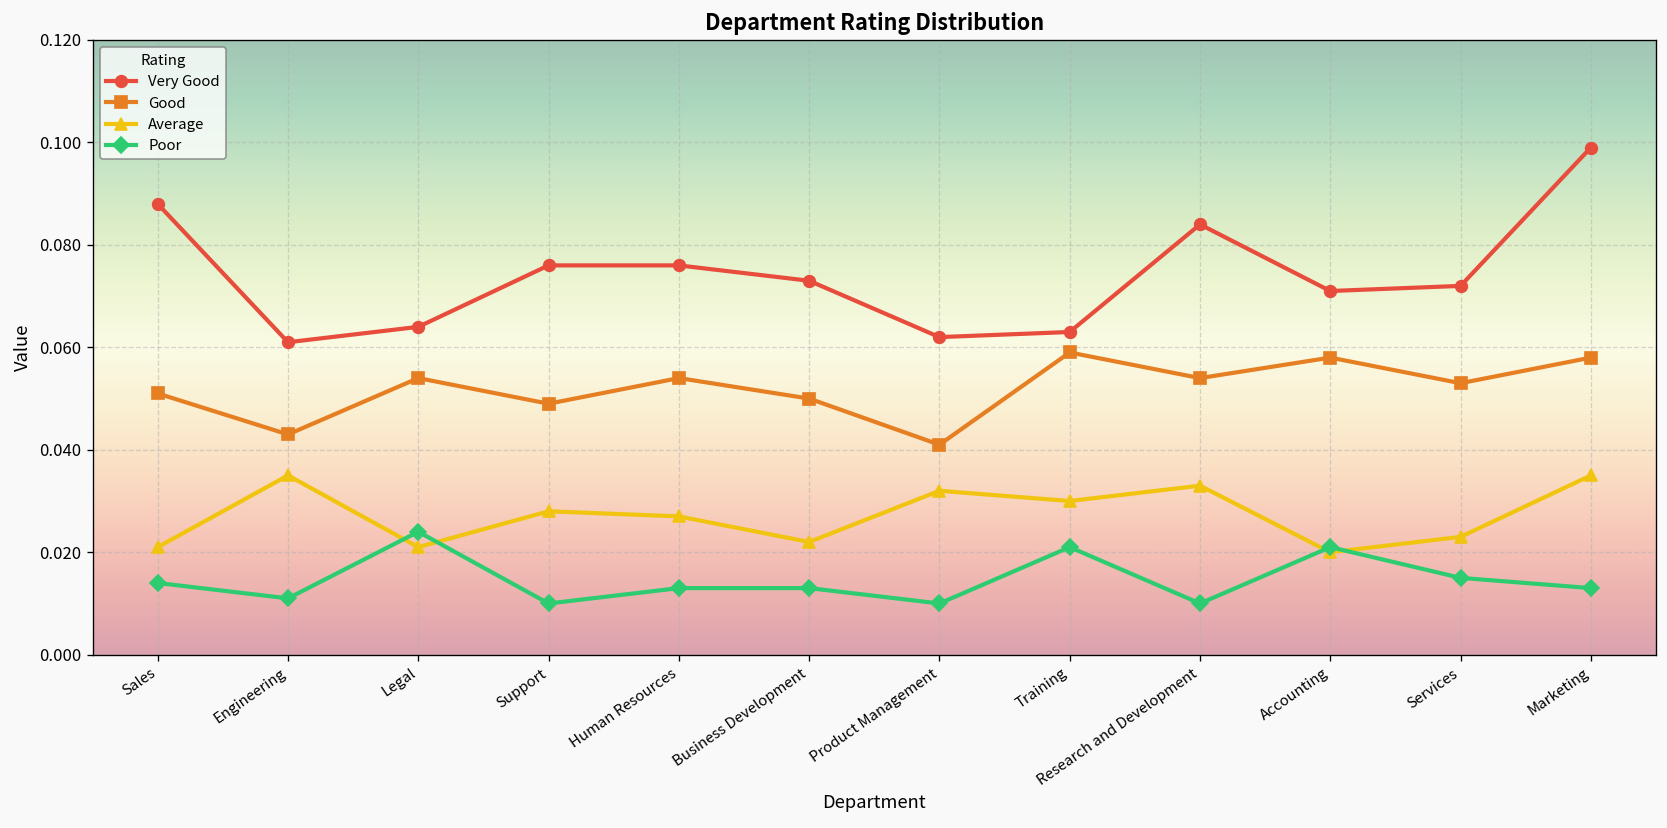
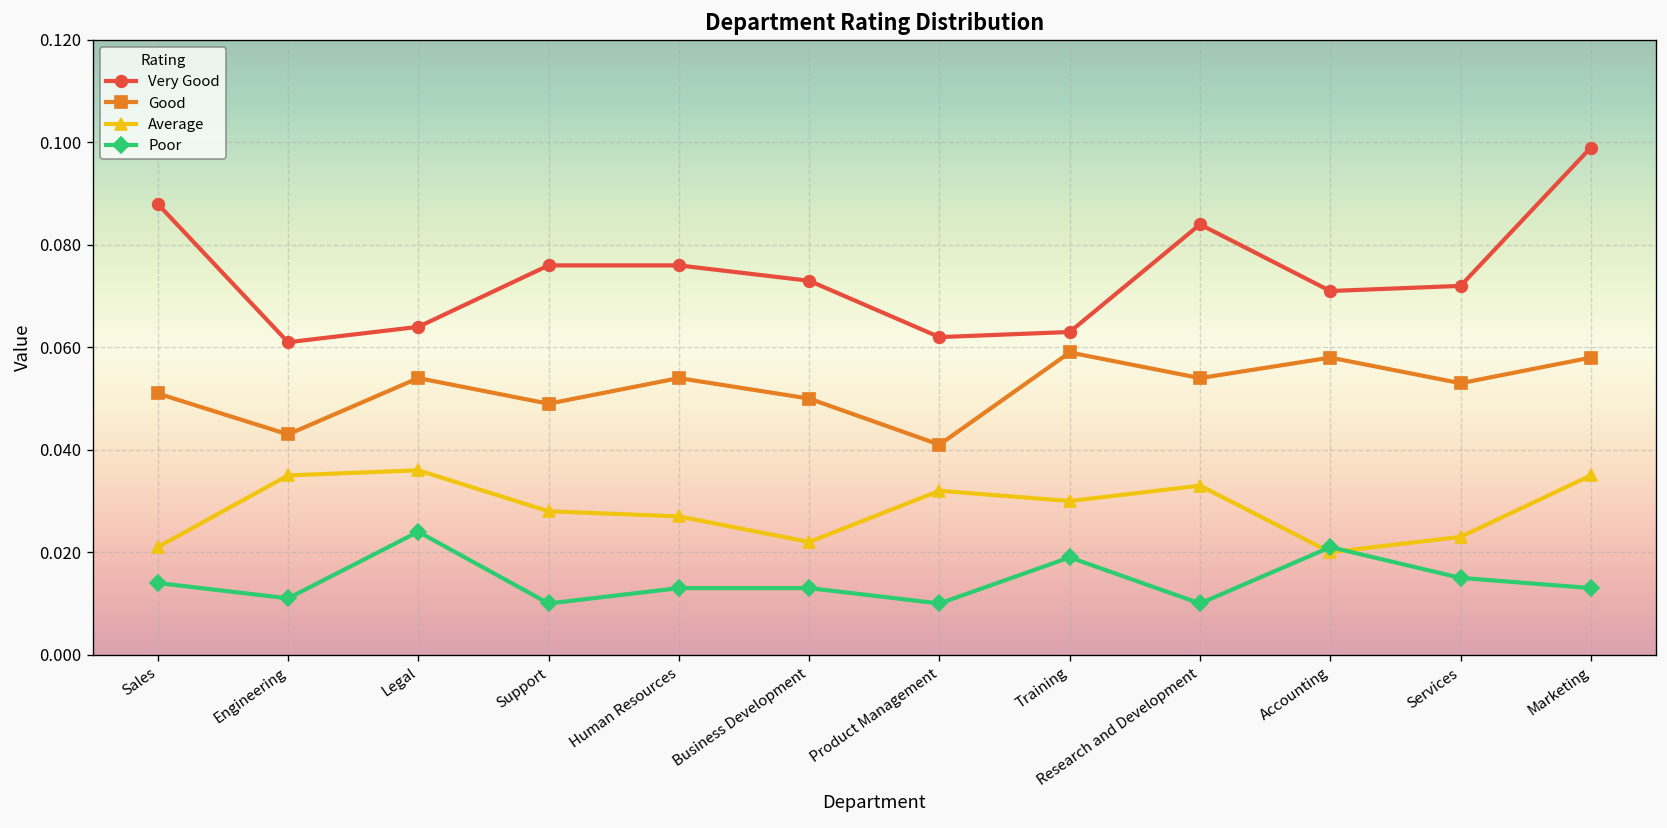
  {
    "Average": {
      "Sales": 0.021,
      "Engineering": 0.035,
-     "Legal": 0.021,
+     "Legal": 0.036,
      "Support": 0.028,
      "Human Resources": 0.027,
      "Business Development": 0.022,
      "Product Management": 0.032,
      "Training": 0.030,
      "Research and Development": 0.033,
      "Accounting": 0.020,
      "Services": 0.023,
      "Marketing": 0.035
    },
    "Poor": {
      "Sales": 0.014,
      "Engineering": 0.011,
      "Legal": 0.024,
      "Support": 0.010,
      "Human Resources": 0.013,
      "Business Development": 0.013,
      "Product Management": 0.010,
-     "Training": 0.021,
+     "Training": 0.019,
      "Research and Development": 0.010,
      "Accounting": 0.021,
      "Services": 0.015,
      "Marketing": 0.013
    }
  }
